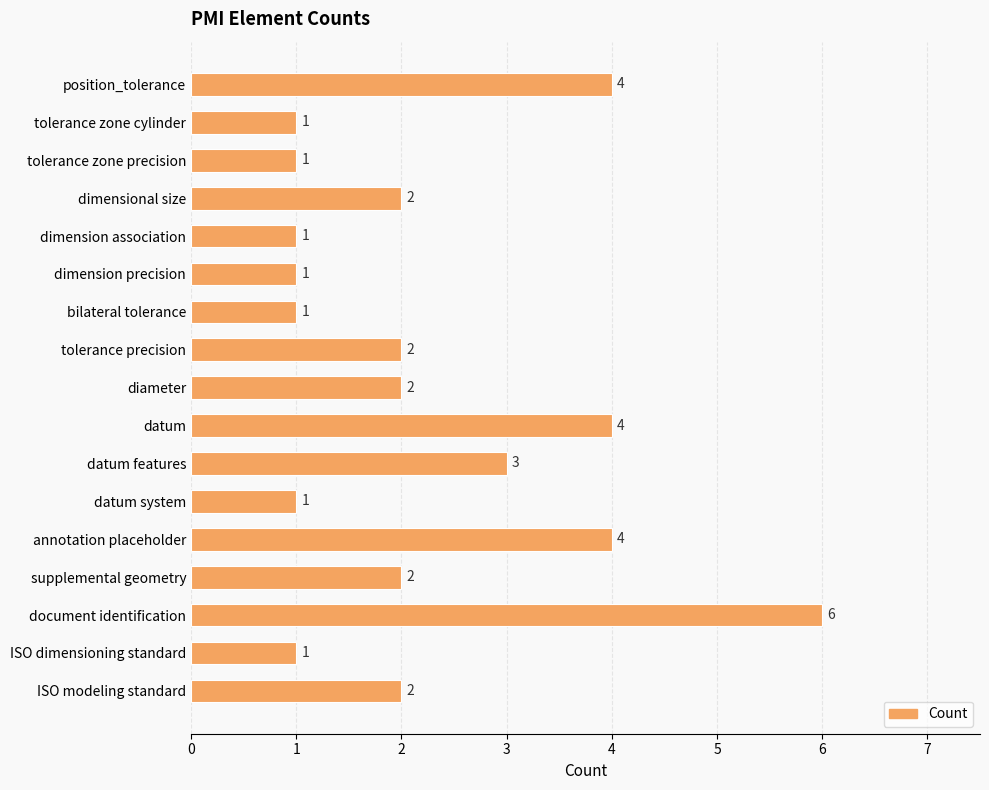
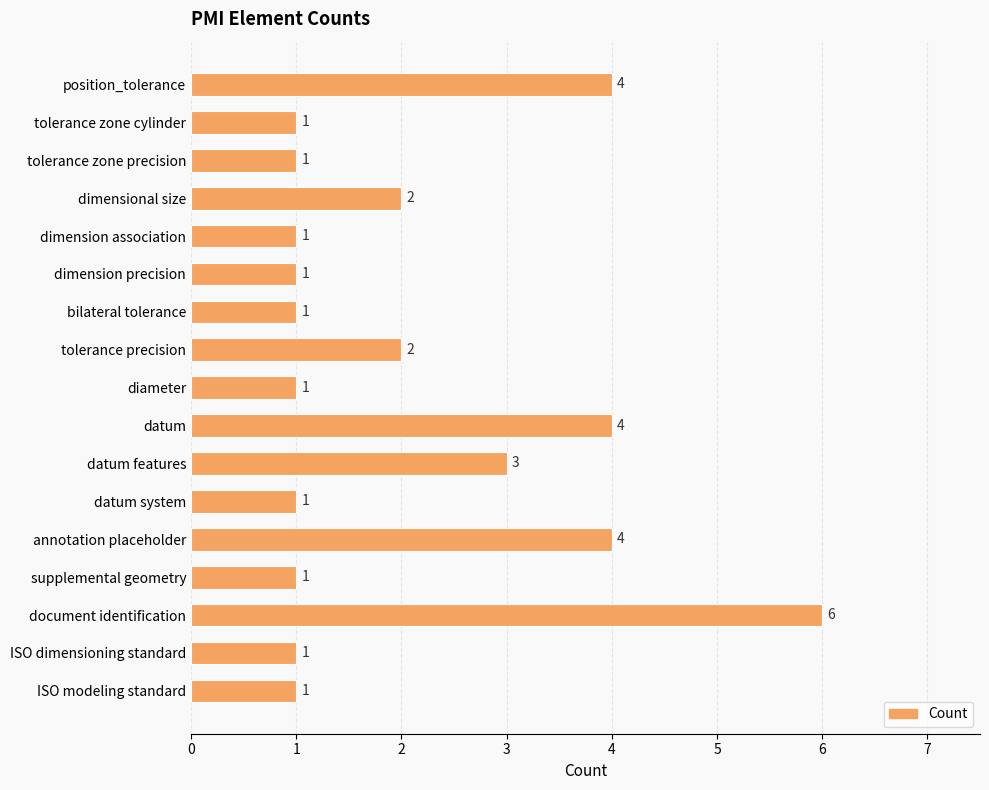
  {
    "position_tolerance": 4,
    "tolerance zone cylinder": 1,
    "tolerance zone precision": 1,
    "dimensional size": 2,
    "dimension association": 1,
    "dimension precision": 1,
    "bilateral tolerance": 1,
    "tolerance precision": 2,
-   "diameter": 2,
+   "diameter": 1,
    "datum": 4,
    "datum features": 3,
    "datum system": 1,
    "annotation placeholder": 4,
-   "supplemental geometry": 2,
+   "supplemental geometry": 1,
    "document identification": 6,
    "ISO dimensioning standard": 1,
-   "ISO modeling standard": 2
+   "ISO modeling standard": 1
  }
